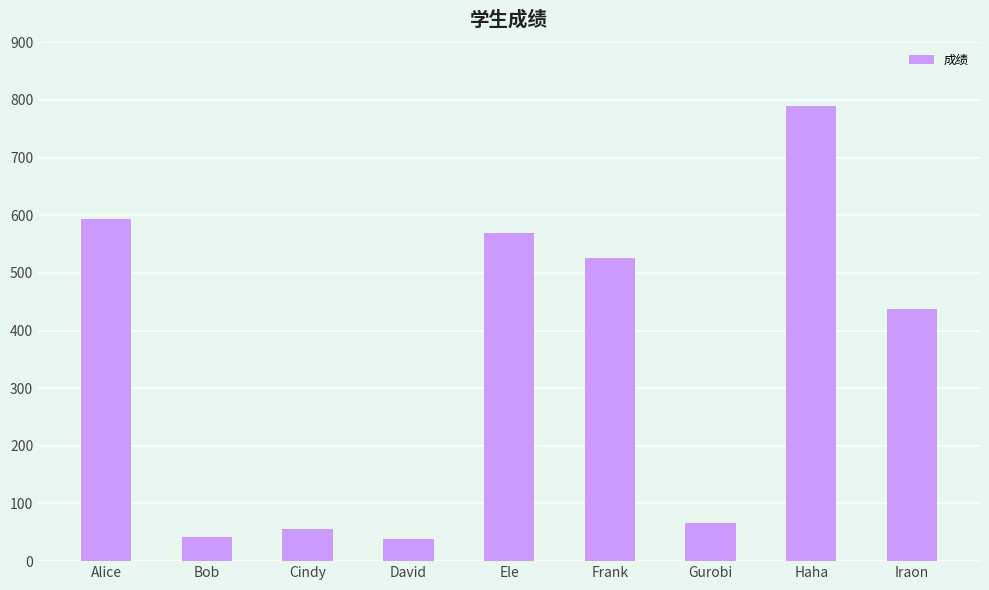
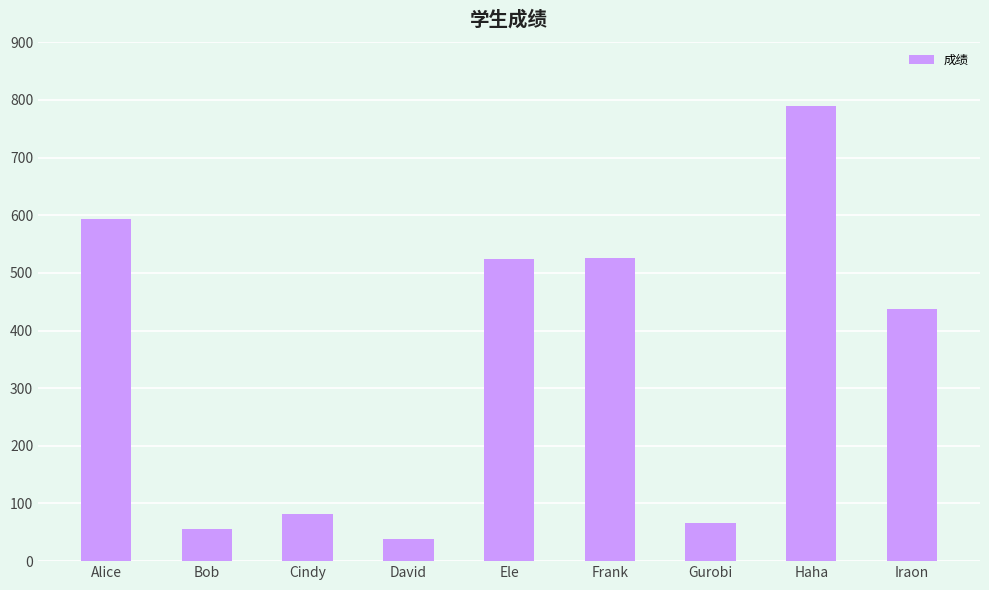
  {
    "Alice": 590,
-   "Bob": 40,
-   "Cindy": 60,
+   "Bob": 60,
+   "Cindy": 80,
    "David": 40,
-   "Ele": 570,
+   "Ele": 530,
    "Frank": 530,
    "Gurobi": 70,
    "Haha": 790,
    "Iraon": 440
  }
